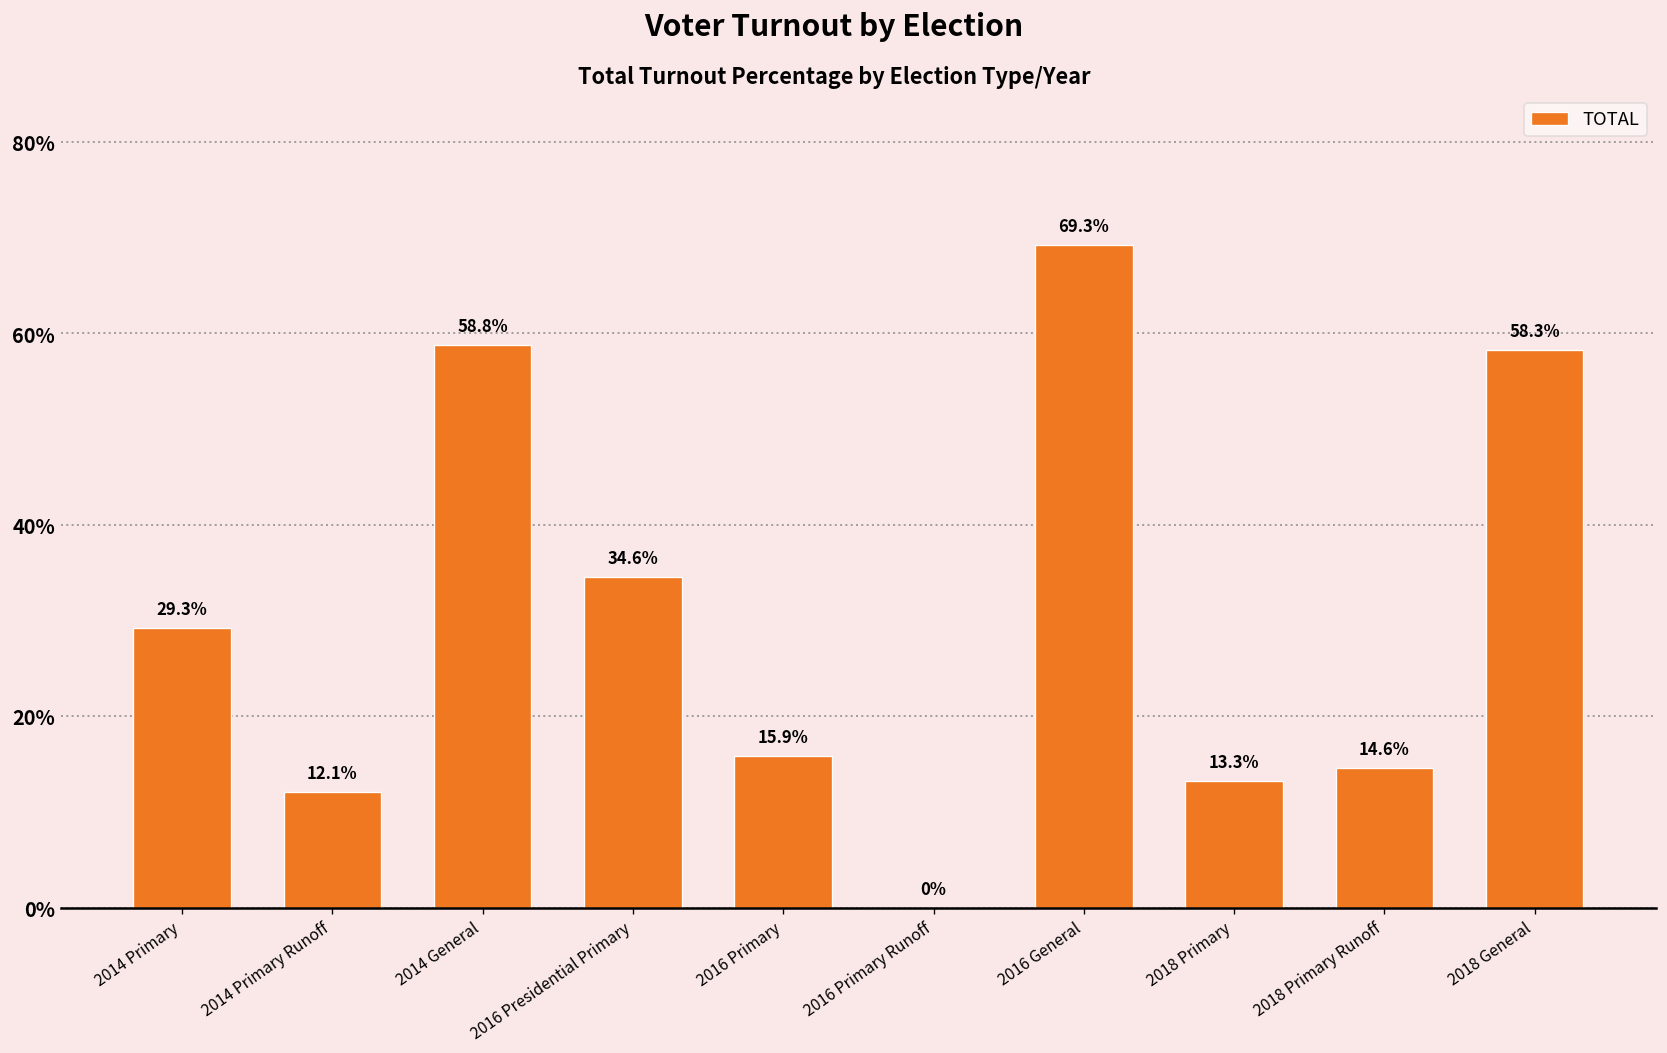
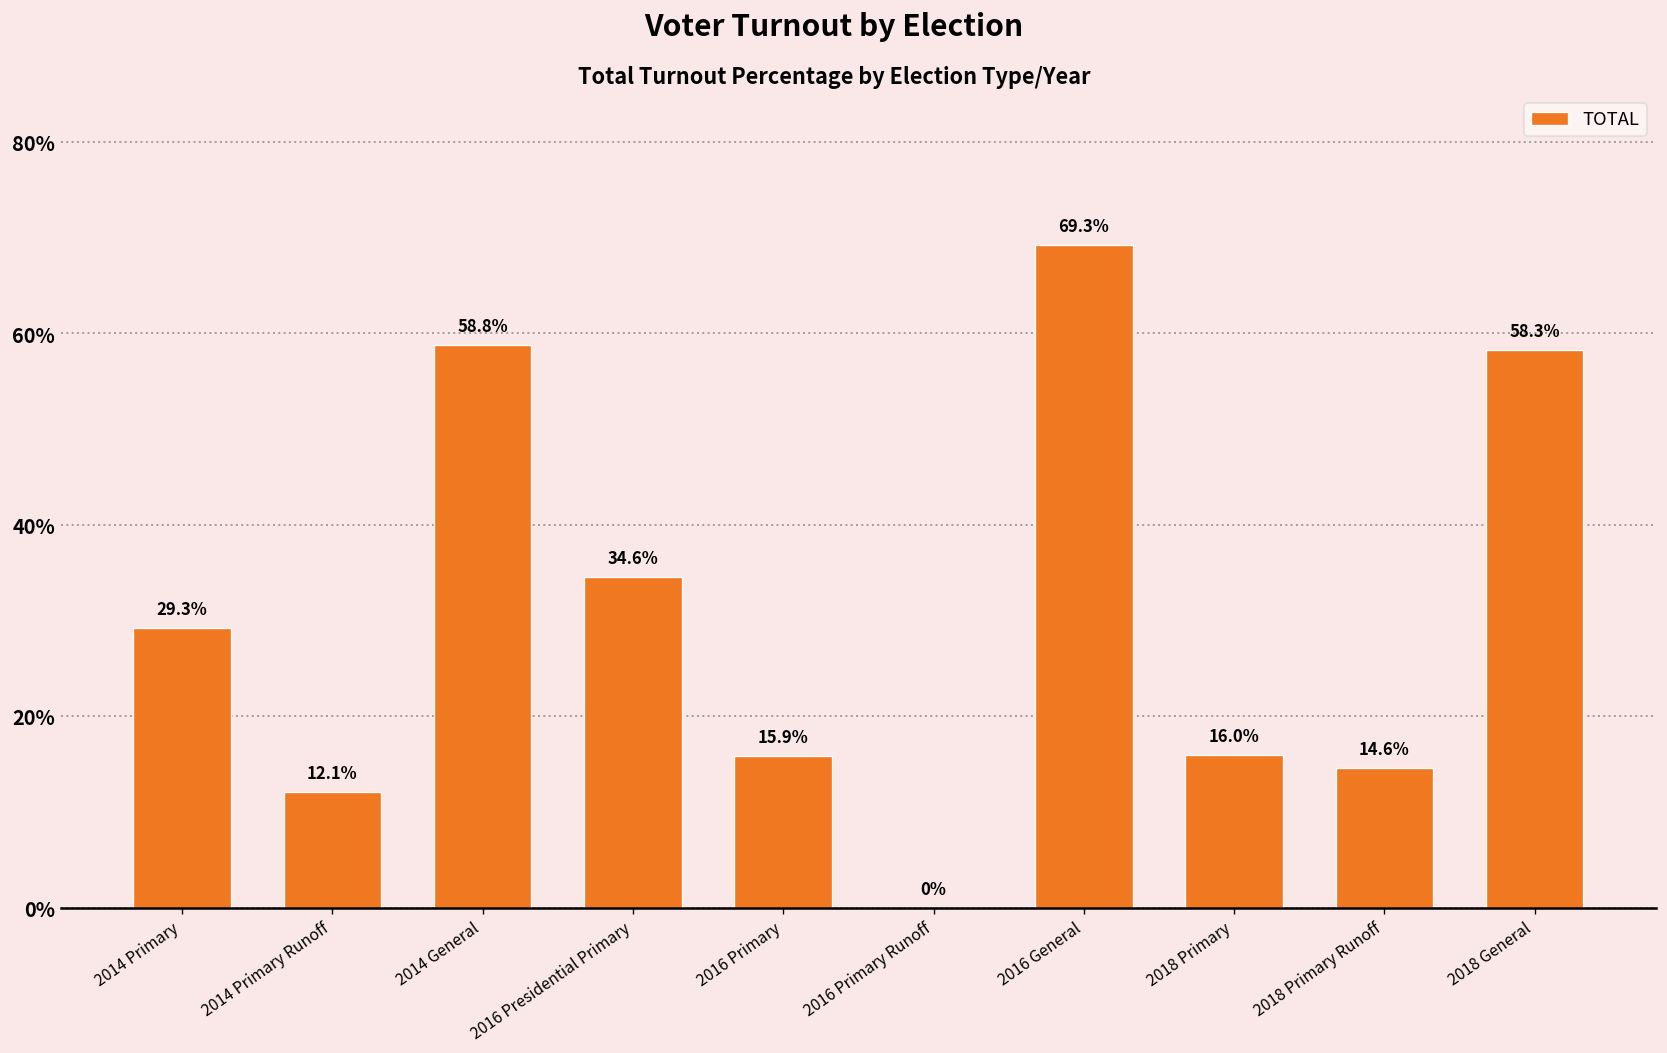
  {
    "2014 Primary": "29.3%",
    "2014 Primary Runoff": "12.1%",
    "2014 General": "58.8%",
    "2016 Presidential Primary": "34.6%",
    "2016 Primary": "15.9%",
    "2016 Primary Runoff": "0%",
    "2016 General": "69.3%",
-   "2018 Primary": "13.3%",
+   "2018 Primary": "16.0%",
    "2018 Primary Runoff": "14.6%",
    "2018 General": "58.3%"
  }
